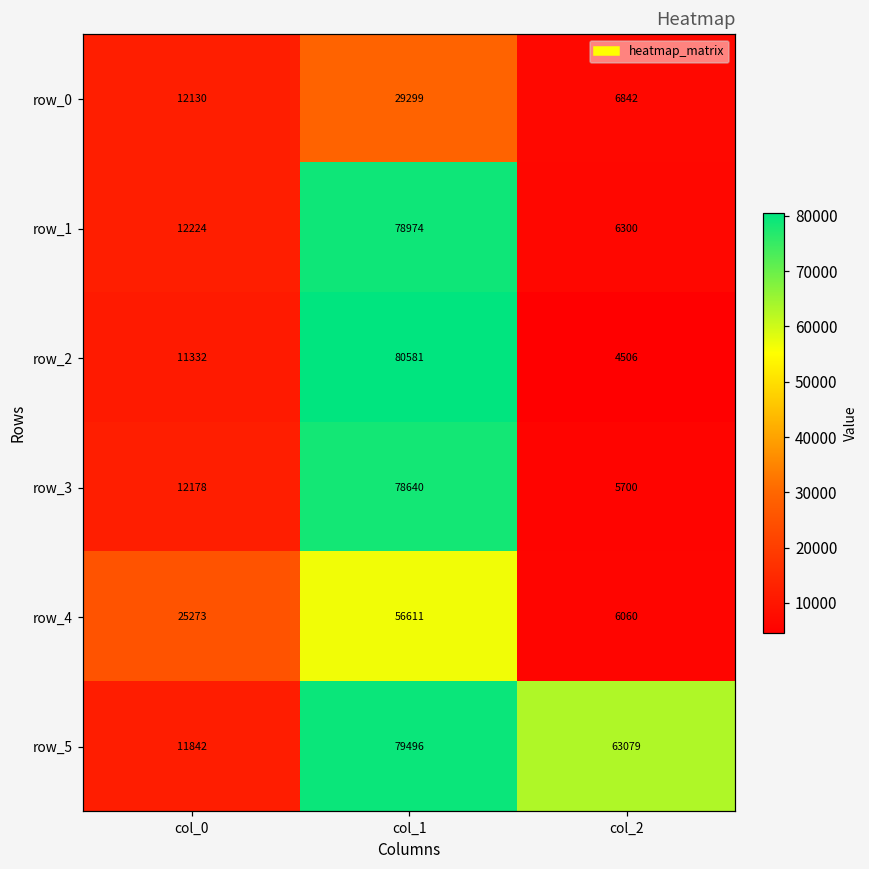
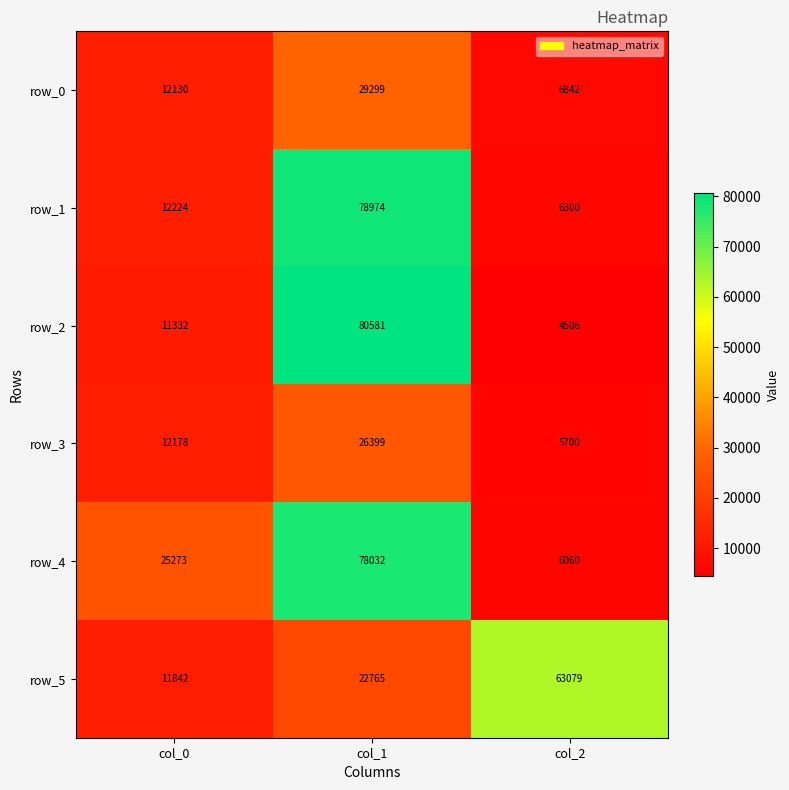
  {
    "row_0": {
      "col_0": 12130,
      "col_1": 29299,
      "col_2": 6842
    },
    "row_1": {
      "col_0": 12224,
      "col_1": 78974,
      "col_2": 6300
    },
    "row_2": {
      "col_0": 11332,
      "col_1": 80581,
      "col_2": 4506
    },
    "row_3": {
      "col_0": 12178,
-     "col_1": 78640,
+     "col_1": 26399,
      "col_2": 5700
    },
    "row_4": {
      "col_0": 25273,
-     "col_1": 56611,
+     "col_1": 78032,
      "col_2": 6060
    },
    "row_5": {
      "col_0": 11842,
-     "col_1": 79496,
+     "col_1": 22765,
      "col_2": 63079
    }
  }
